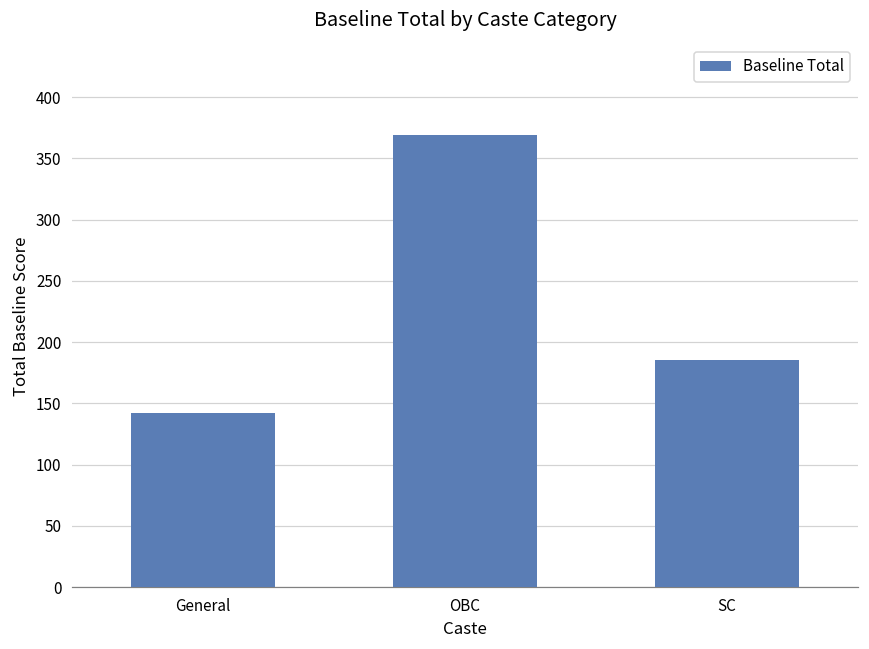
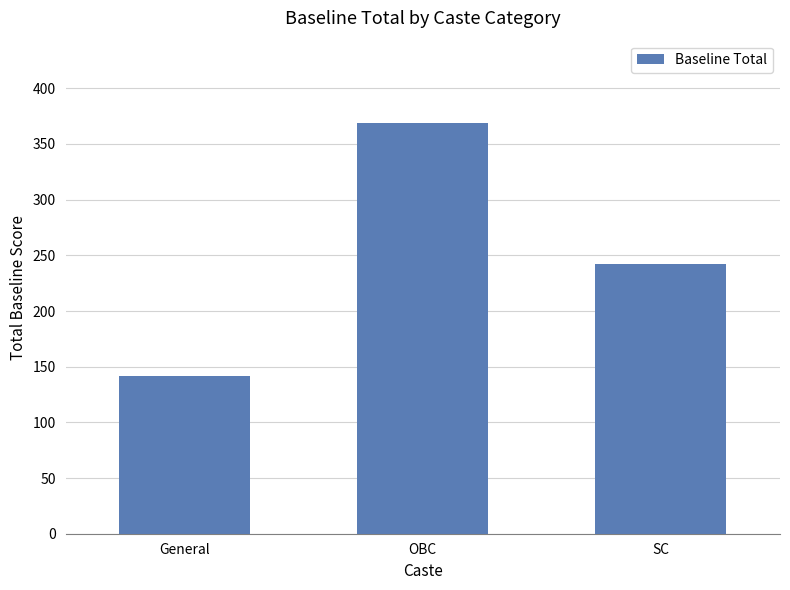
  {
    "General": 142,
    "OBC": 369,
-   "SC": 185
+   "SC": 242
  }
